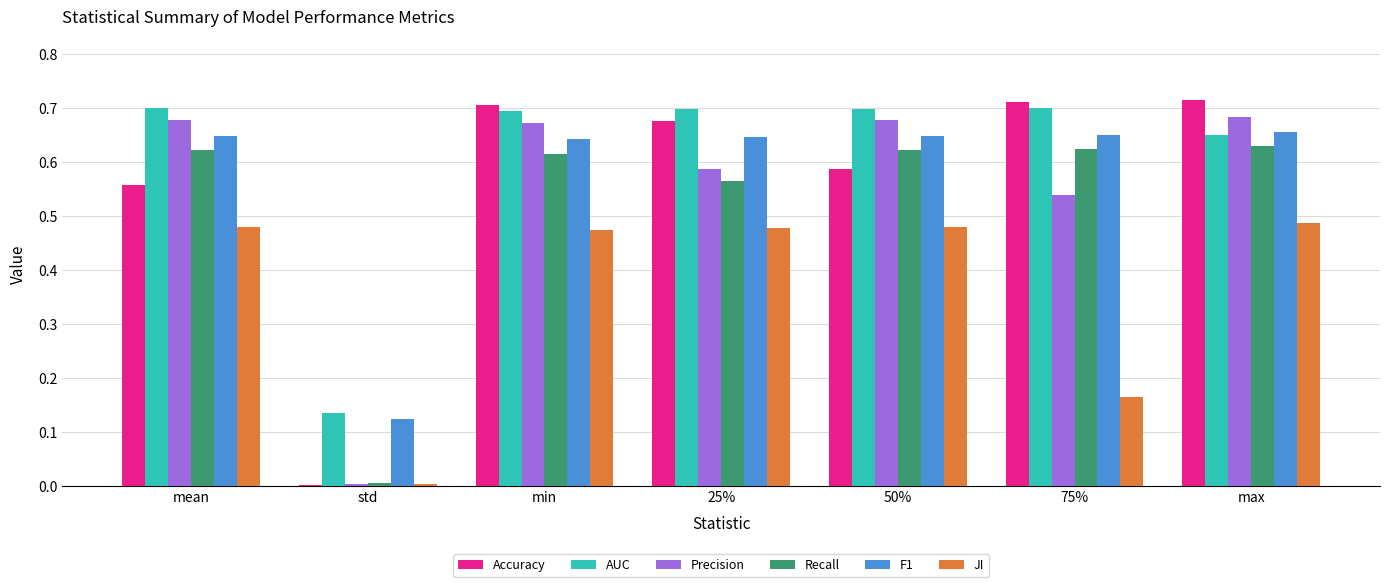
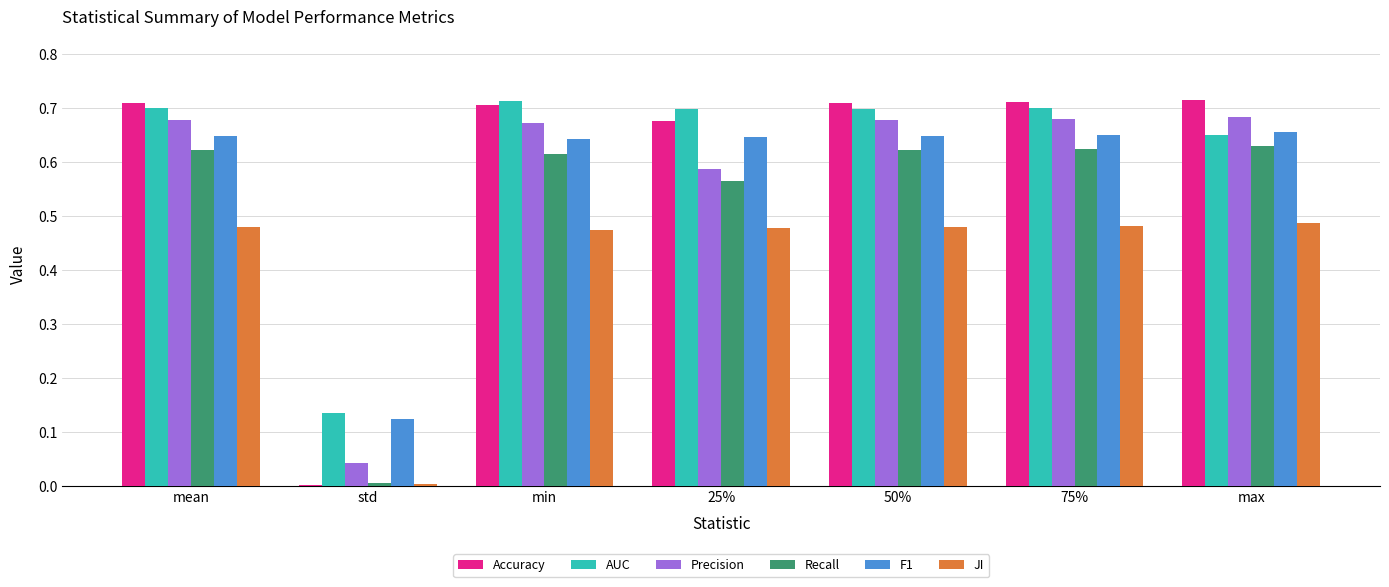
  {
    "Accuracy": {
-     "mean": 0.56,
+     "mean": 0.71,
      "min": 0.71,
      "25%": 0.68,
-     "50%": 0.59,
+     "50%": 0.71,
      "75%": 0.71,
      "max": 0.71
    },
    "AUC": {
      "mean": 0.70,
      "std": 0.13,
-     "min": 0.69,
+     "min": 0.71,
      "25%": 0.70,
      "50%": 0.70,
      "75%": 0.70,
      "max": 0.65
    },
    "Precision": {
      "mean": 0.68,
-     "std": 0.00,
+     "std": 0.04,
      "min": 0.67,
      "25%": 0.59,
      "50%": 0.68,
-     "75%": 0.54,
+     "75%": 0.68,
      "max": 0.68
    },
    "Recall": {
      "mean": 0.62,
      "min": 0.62,
      "25%": 0.56,
      "50%": 0.62,
      "75%": 0.62,
      "max": 0.63
    },
    "F1": {
      "mean": 0.65,
      "std": 0.12,
      "min": 0.64,
      "25%": 0.65,
      "50%": 0.65,
      "75%": 0.65,
      "max": 0.65
    },
    "JI": {
      "mean": 0.48,
      "min": 0.47,
      "25%": 0.48,
      "50%": 0.48,
-     "75%": 0.16,
+     "75%": 0.48,
      "max": 0.49
    }
  }
